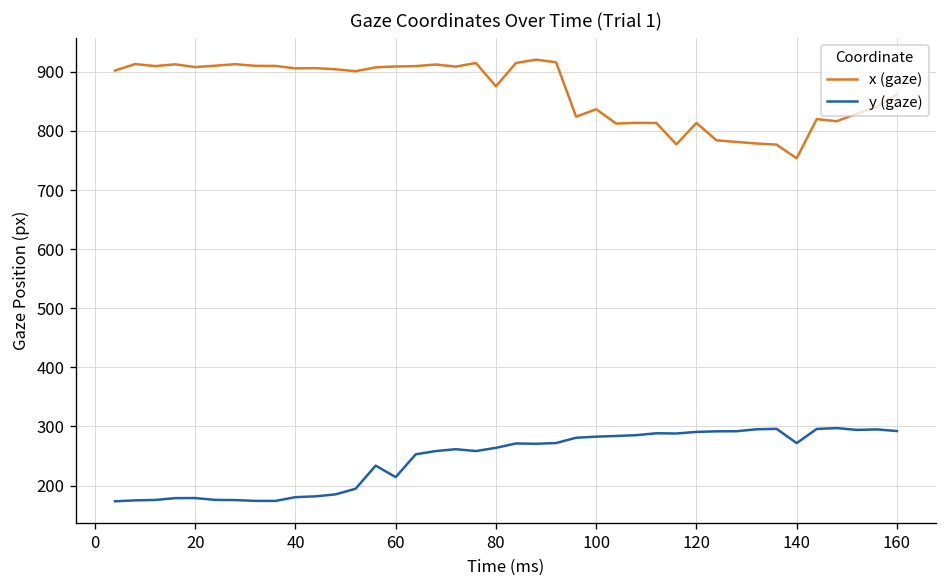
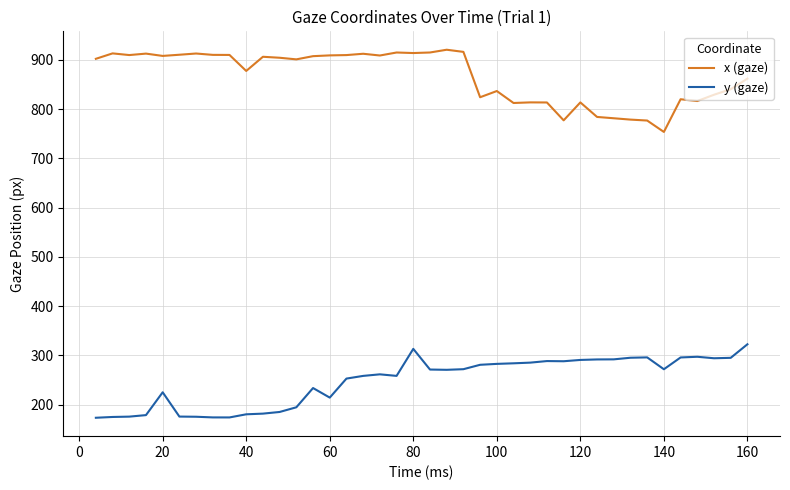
  {
    "x (gaze)": {
      "20": 910,
-     "40": 910,
+     "40": 880,
      "60": 910,
-     "80": 880,
+     "80": 910,
      "100": 840,
      "120": 810,
      "140": 750
    },
    "y (gaze)": {
-     "20": 180,
+     "20": 230,
      "40": 180,
      "60": 210,
-     "80": 260,
+     "80": 310,
      "100": 280,
      "120": 290,
      "140": 270,
-     "160": 290
+     "160": 320
    }
  }
